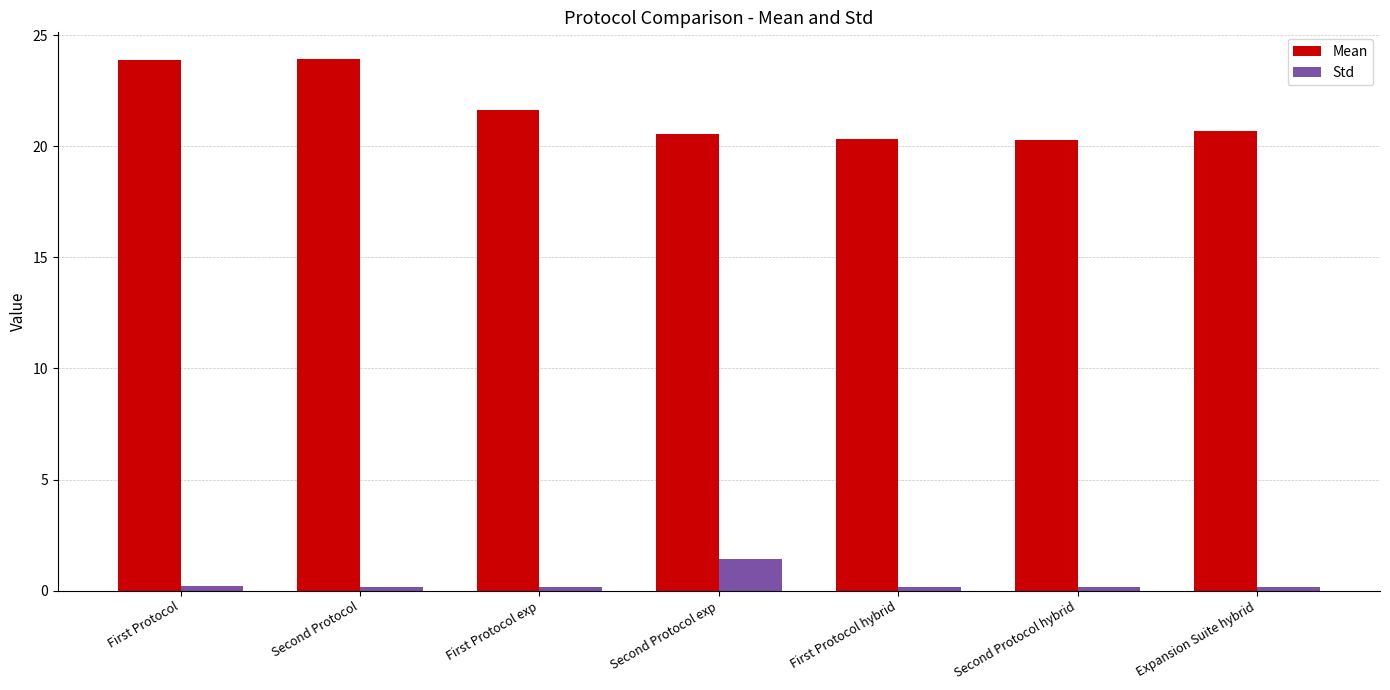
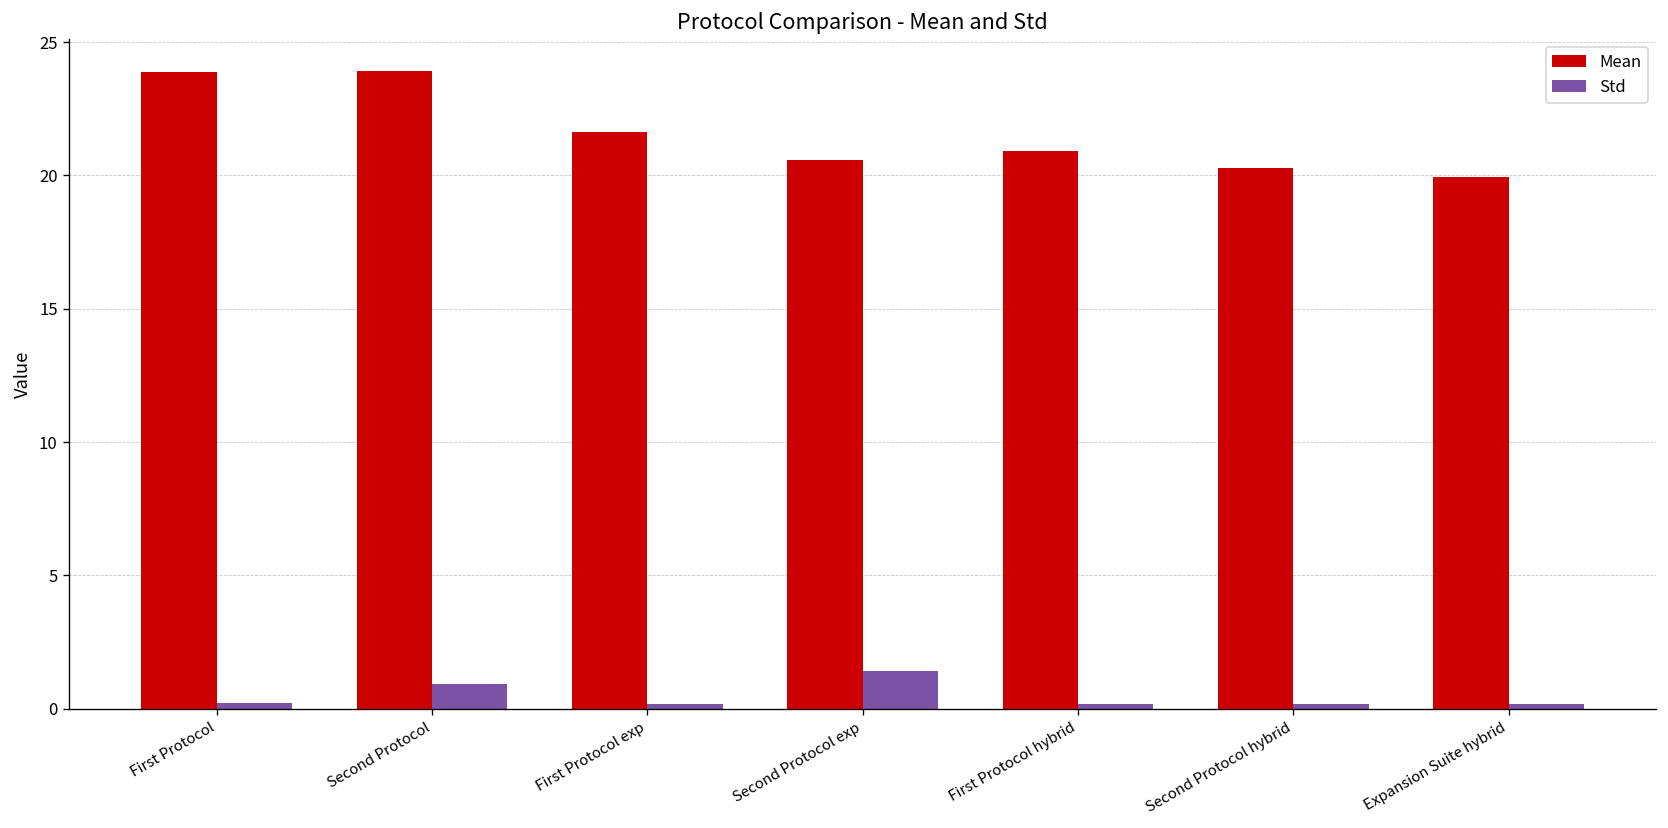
  {
    "Mean": {
      "First Protocol": 23.9,
      "Second Protocol": 23.9,
      "First Protocol exp": 21.6,
      "Second Protocol exp": 20.6,
-     "First Protocol hybrid": 20.3,
+     "First Protocol hybrid": 20.9,
      "Second Protocol hybrid": 20.3,
-     "Expansion Suite hybrid": 20.7
+     "Expansion Suite hybrid": 20.0
    },
    "Std": {
      "First Protocol": 0.2,
-     "Second Protocol": 0.2,
+     "Second Protocol": 0.9,
      "First Protocol exp": 0.2,
      "Second Protocol exp": 1.4,
      "First Protocol hybrid": 0.2,
      "Second Protocol hybrid": 0.2,
      "Expansion Suite hybrid": 0.2
    }
  }
